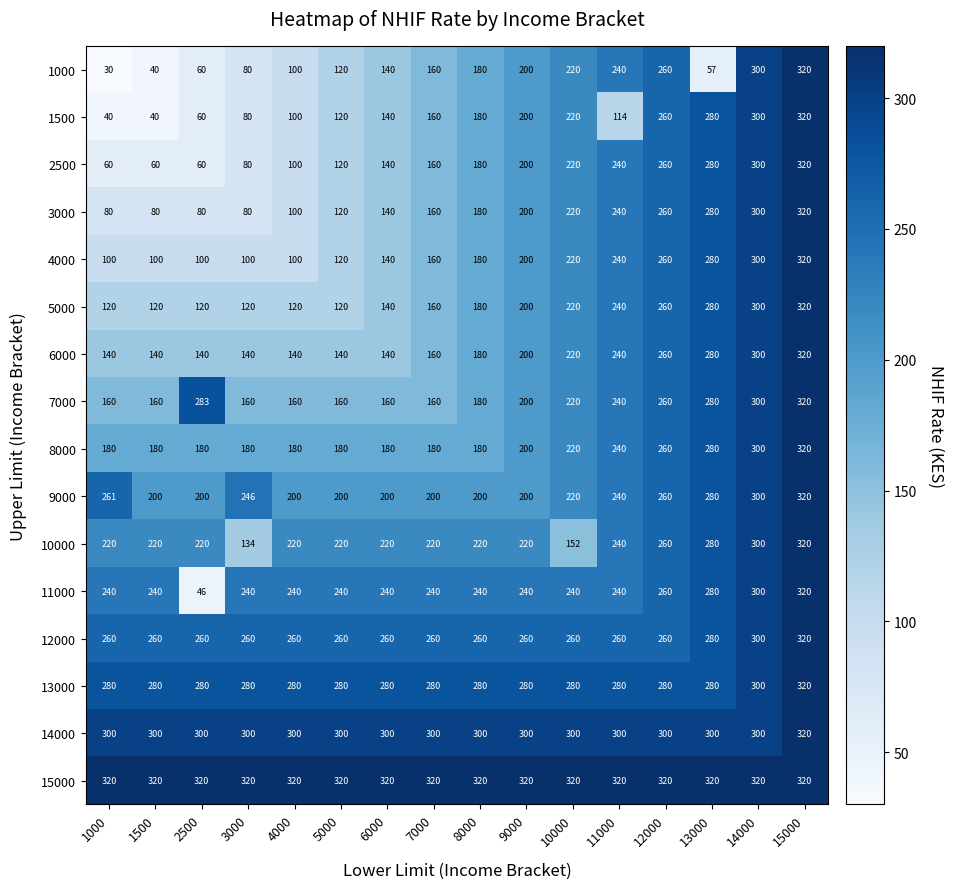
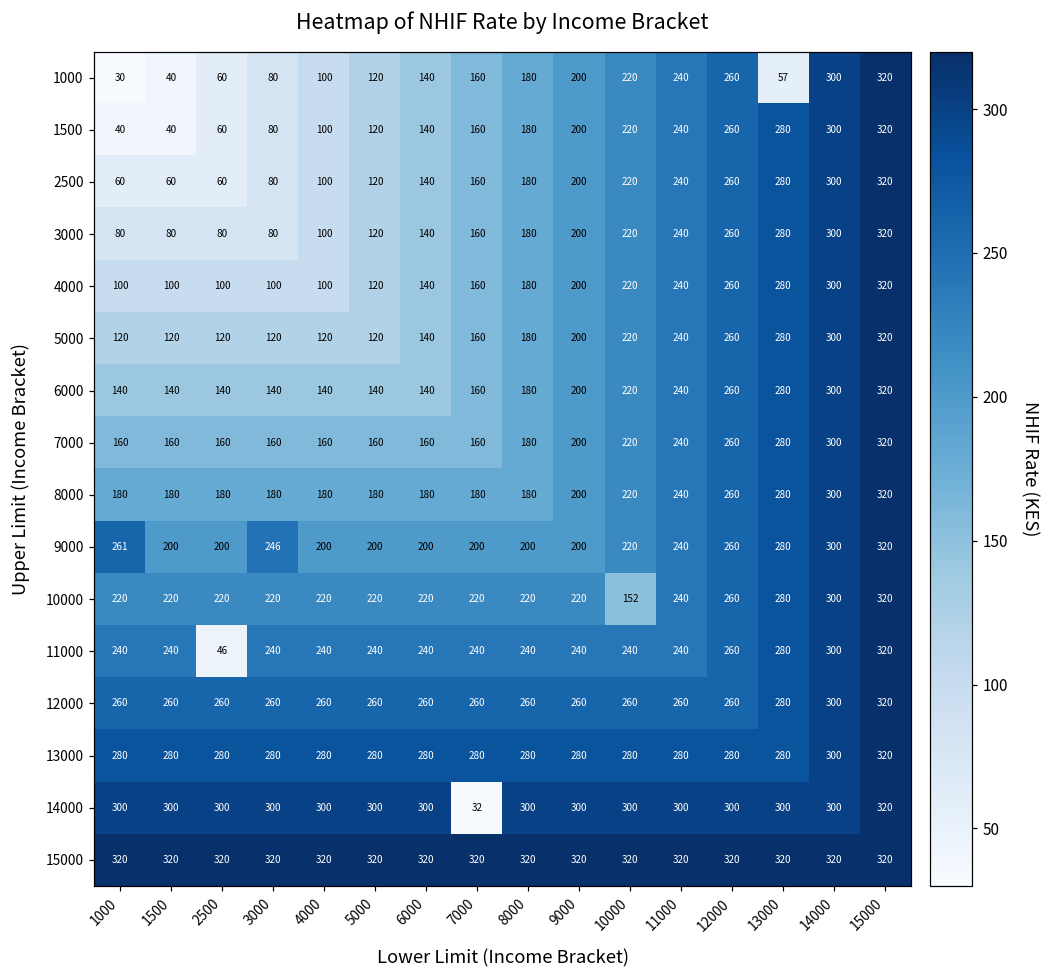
  {
    "1500": {
      "1000": 40,
      "1500": 40,
      "2500": 60,
      "3000": 80,
      "4000": 100,
      "5000": 120,
      "6000": 140,
      "7000": 160,
      "8000": 180,
      "9000": 200,
      "10000": 220,
-     "11000": 114,
+     "11000": 240,
      "12000": 260,
      "13000": 280,
      "14000": 300,
      "15000": 320
    },
    "7000": {
      "1000": 160,
      "1500": 160,
-     "2500": 283,
+     "2500": 160,
      "3000": 160,
      "4000": 160,
      "5000": 160,
      "6000": 160,
      "7000": 160,
      "8000": 180,
      "9000": 200,
      "10000": 220,
      "11000": 240,
      "12000": 260,
      "13000": 280,
      "14000": 300,
      "15000": 320
    },
    "10000": {
      "1000": 220,
      "1500": 220,
      "2500": 220,
-     "3000": 134,
+     "3000": 220,
      "4000": 220,
      "5000": 220,
      "6000": 220,
      "7000": 220,
      "8000": 220,
      "9000": 220,
      "10000": 152,
      "11000": 240,
      "12000": 260,
      "13000": 280,
      "14000": 300,
      "15000": 320
    },
    "14000": {
      "1000": 300,
      "1500": 300,
      "2500": 300,
      "3000": 300,
      "4000": 300,
      "5000": 300,
      "6000": 300,
-     "7000": 300,
+     "7000": 32,
      "8000": 300,
      "9000": 300,
      "10000": 300,
      "11000": 300,
      "12000": 300,
      "13000": 300,
      "14000": 300,
      "15000": 320
    }
  }
